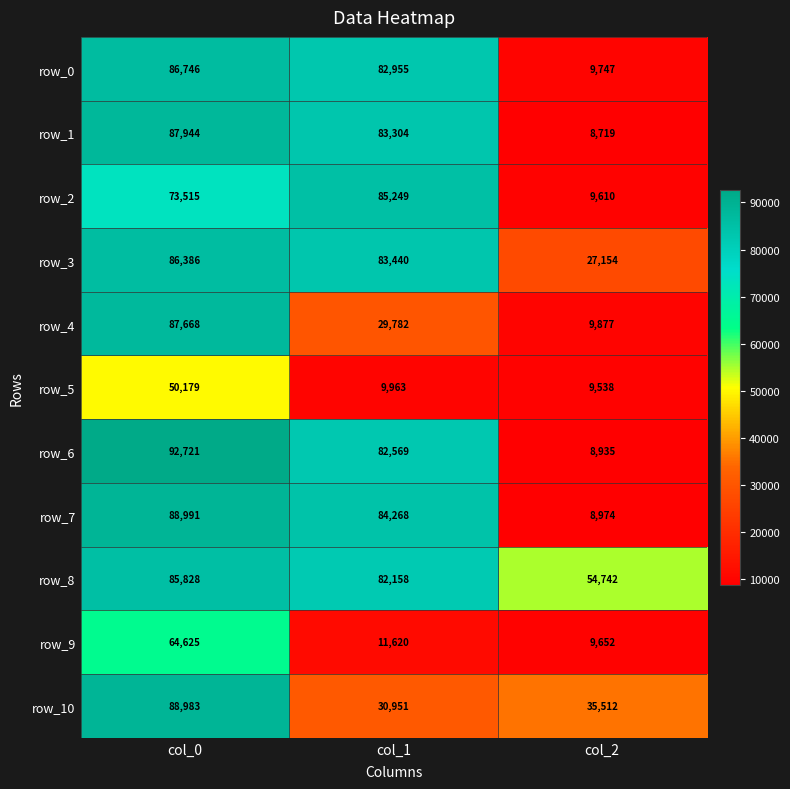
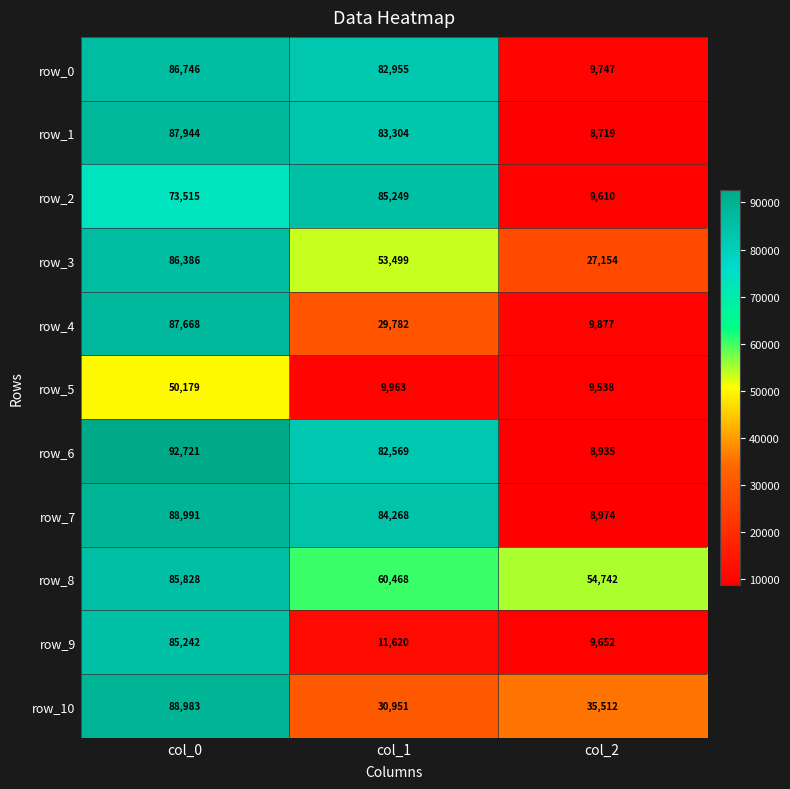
  {
    "row_0": {
      "col_0": "86,746",
      "col_1": "82,955",
      "col_2": "9,747"
    },
    "row_1": {
      "col_0": "87,944",
      "col_1": "83,304",
      "col_2": "8,719"
    },
    "row_2": {
      "col_0": "73,515",
      "col_1": "85,249",
      "col_2": "9,610"
    },
    "row_3": {
      "col_0": "86,386",
-     "col_1": "83,440",
+     "col_1": "53,499",
      "col_2": "27,154"
    },
    "row_4": {
      "col_0": "87,668",
      "col_1": "29,782",
      "col_2": "9,877"
    },
    "row_5": {
      "col_0": "50,179",
      "col_1": "9,963",
      "col_2": "9,538"
    },
    "row_6": {
      "col_0": "92,721",
      "col_1": "82,569",
      "col_2": "8,935"
    },
    "row_7": {
      "col_0": "88,991",
      "col_1": "84,268",
      "col_2": "8,974"
    },
    "row_8": {
      "col_0": "85,828",
-     "col_1": "82,158",
+     "col_1": "60,468",
      "col_2": "54,742"
    },
    "row_9": {
-     "col_0": "64,625",
+     "col_0": "85,242",
      "col_1": "11,620",
      "col_2": "9,652"
    },
    "row_10": {
      "col_0": "88,983",
      "col_1": "30,951",
      "col_2": "35,512"
    }
  }
